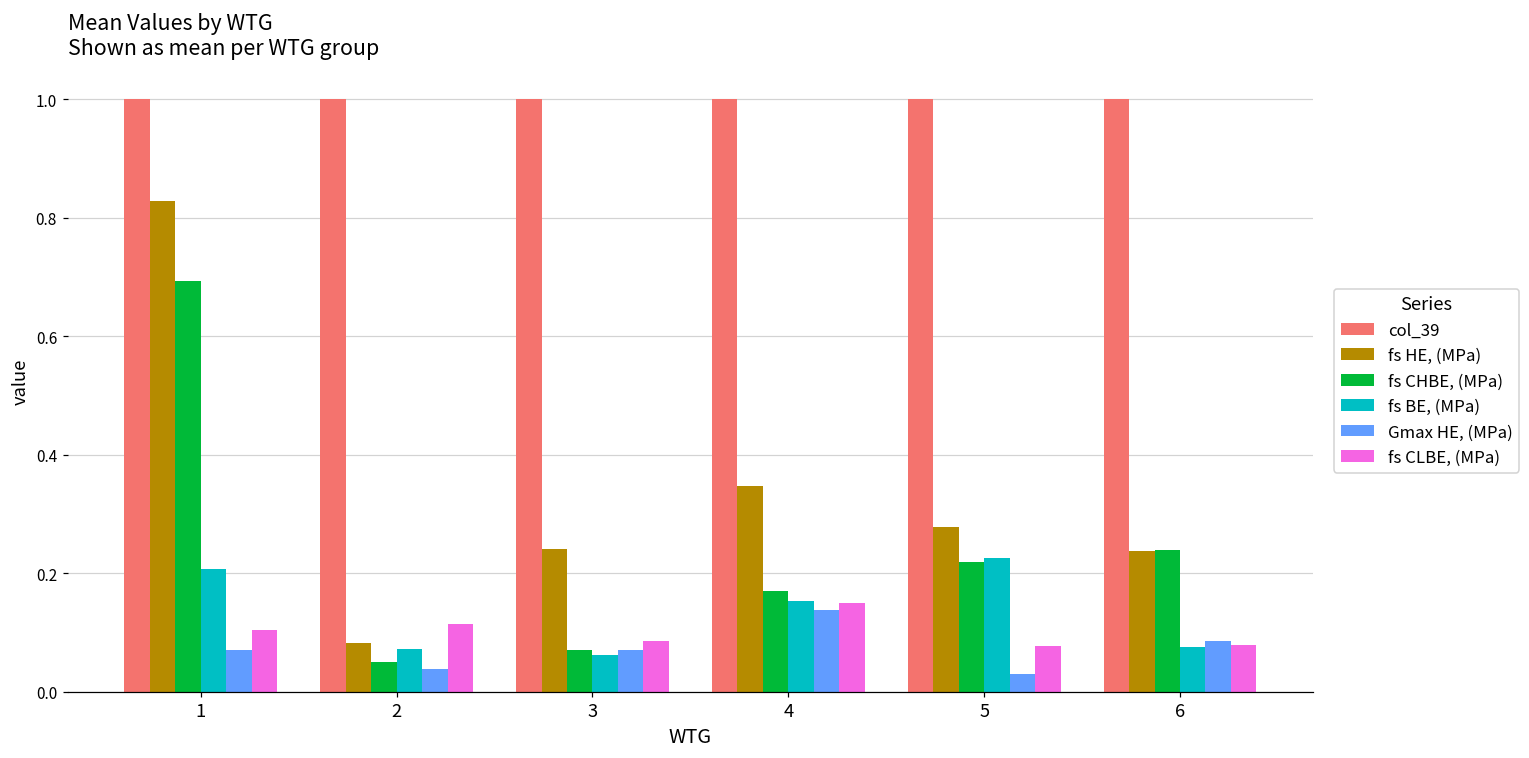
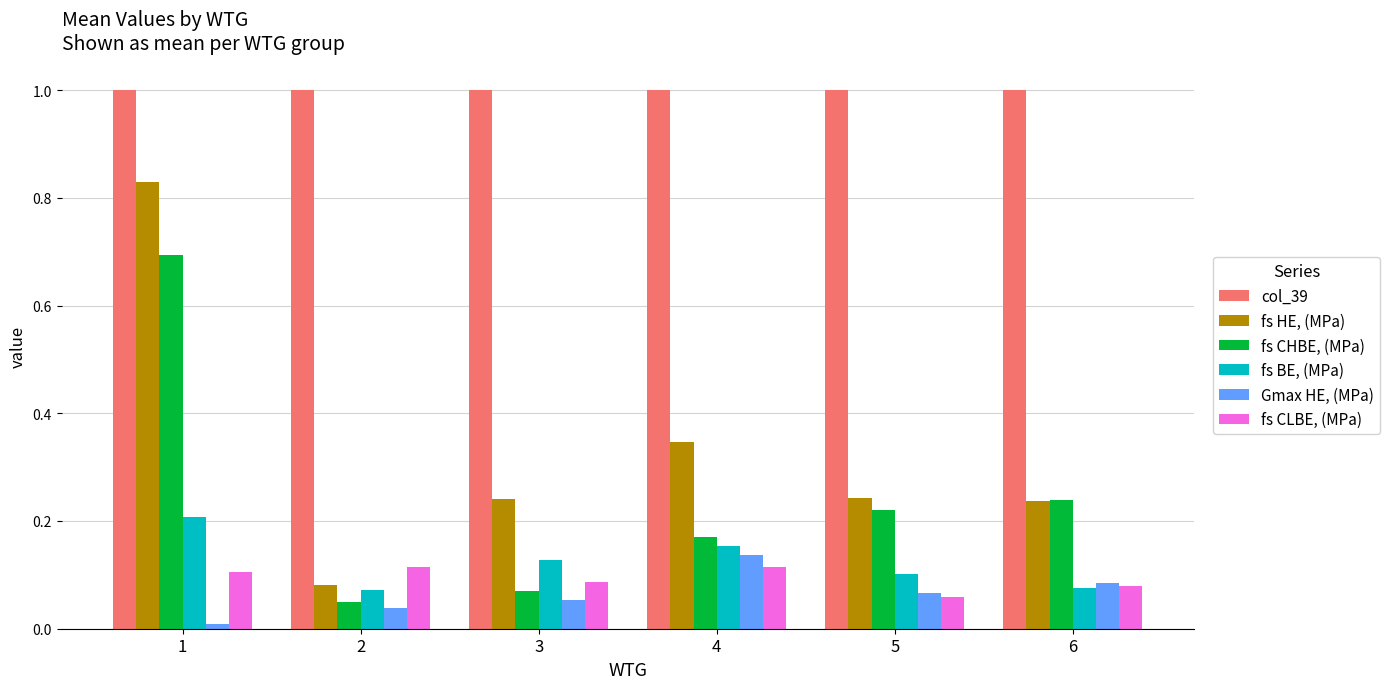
  {
    "col_39": {
      "1": 1.00,
      "2": 1.00,
      "3": 1.00,
      "4": 1.00,
      "5": 1.00,
      "6": 1.00
    },
    "fs HE, (MPa)": {
      "1": 0.83,
      "2": 0.08,
      "3": 0.24,
      "4": 0.35,
-     "5": 0.28,
+     "5": 0.24,
      "6": 0.24
    },
    "fs CHBE, (MPa)": {
      "1": 0.69,
      "2": 0.05,
      "3": 0.07,
      "4": 0.17,
      "5": 0.22,
      "6": 0.24
    },
    "fs BE, (MPa)": {
      "1": 0.21,
      "2": 0.07,
-     "3": 0.06,
+     "3": 0.13,
      "4": 0.15,
-     "5": 0.23,
+     "5": 0.10,
      "6": 0.08
    },
    "Gmax HE, (MPa)": {
-     "1": 0.07,
+     "1": 0.01,
      "2": 0.04,
-     "3": 0.07,
+     "3": 0.05,
      "4": 0.14,
-     "5": 0.03,
+     "5": 0.07,
      "6": 0.09
    },
    "fs CLBE, (MPa)": {
      "1": 0.10,
      "2": 0.11,
      "3": 0.09,
-     "4": 0.15,
-     "5": 0.08,
+     "4": 0.11,
+     "5": 0.06,
      "6": 0.08
    }
  }
